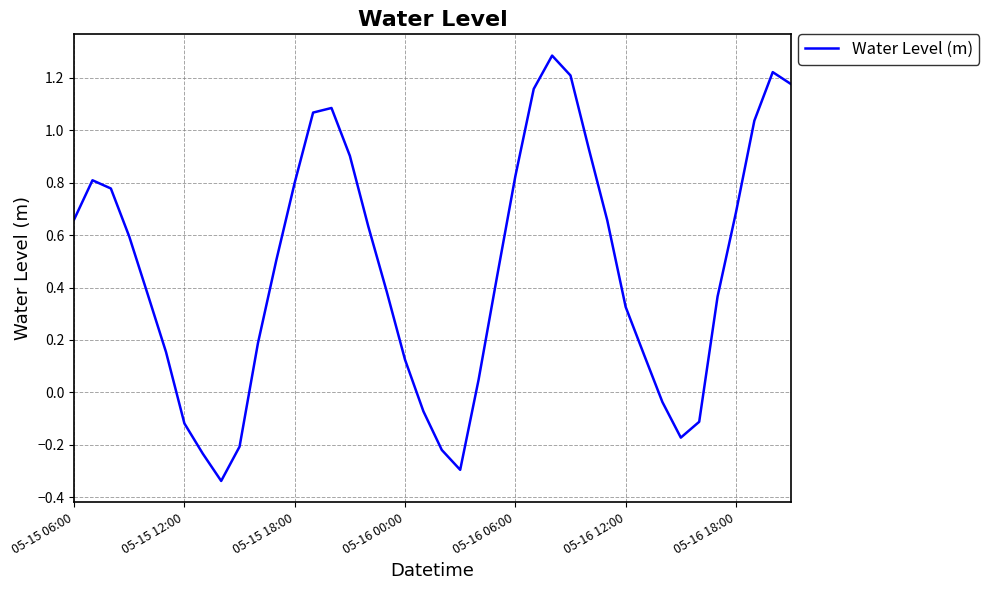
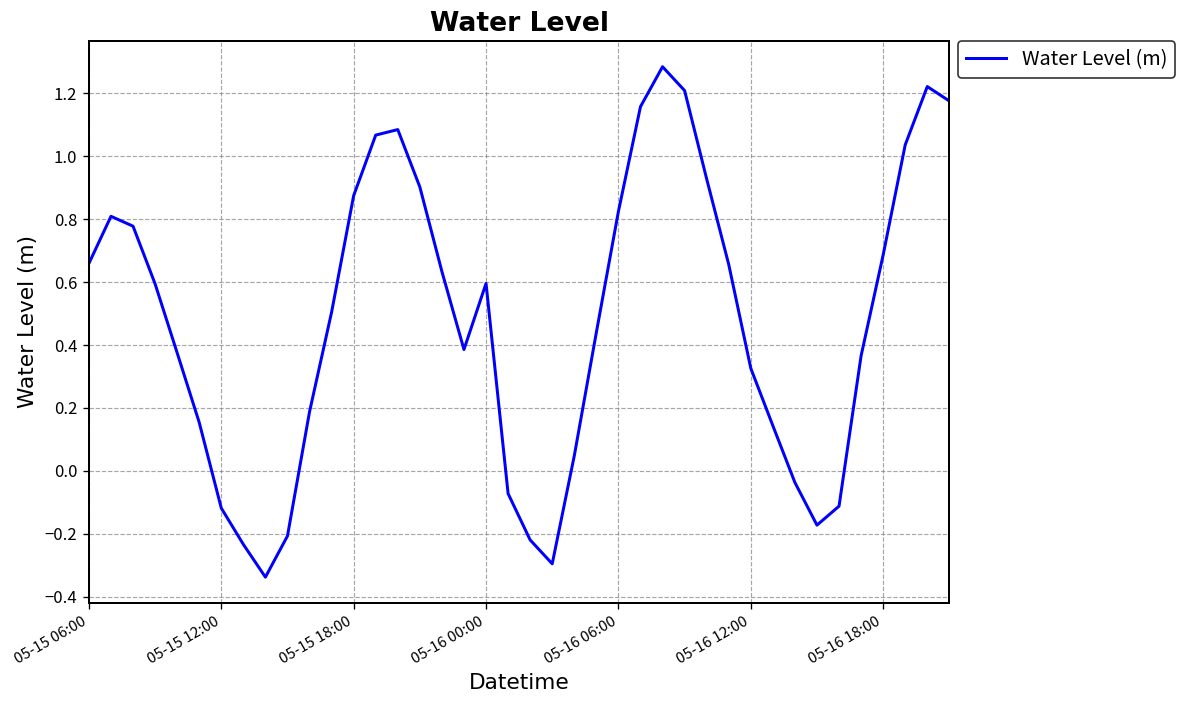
  {
    "05-15 06:00": 0.66,
    "05-15 12:00": -0.12,
-   "05-15 18:00": 0.80,
-   "05-16 00:00": 0.12,
+   "05-15 18:00": 0.87,
+   "05-16 00:00": 0.60,
    "05-16 06:00": 0.82,
    "05-16 12:00": 0.33,
    "05-16 18:00": 0.69
  }
